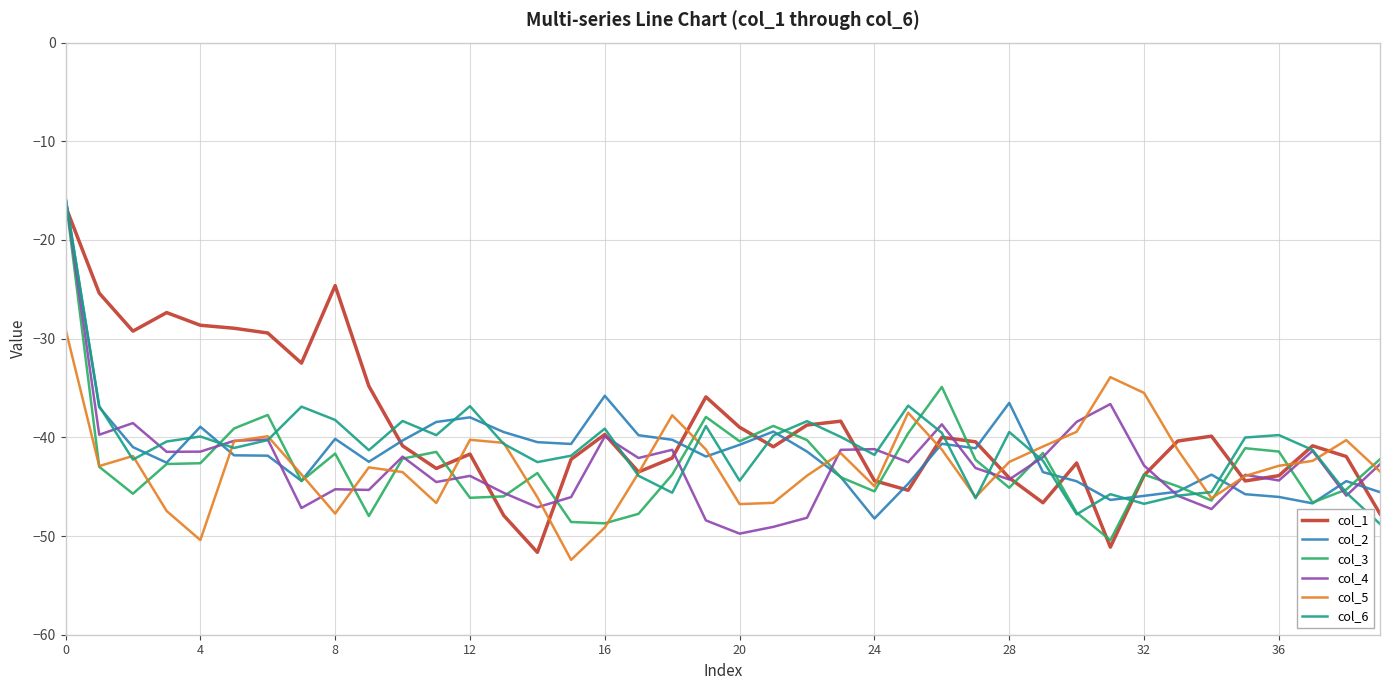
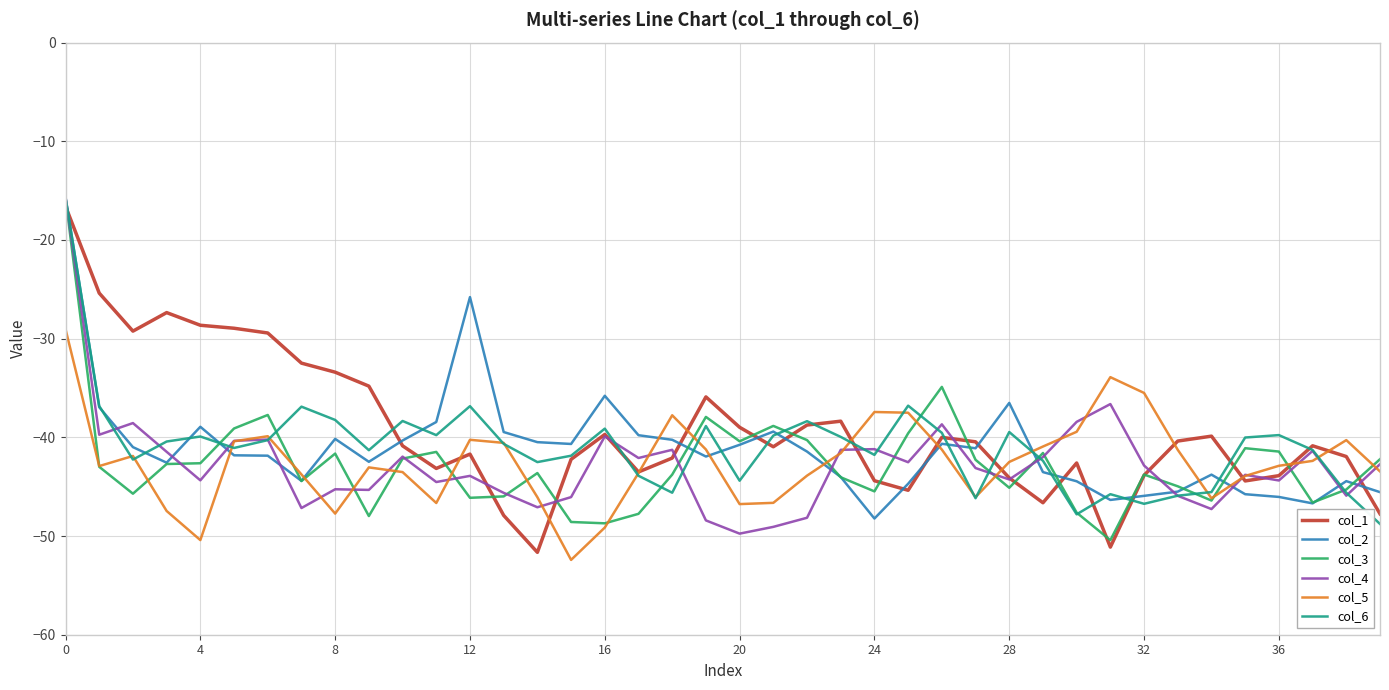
  {
    "col_1": {
      "0": -17,
      "4": -29,
-     "8": -25,
+     "8": -33,
      "12": -42,
      "20": -39,
      "24": -44,
      "36": -44
    },
    "col_2": {
      "4": -39,
      "8": -40,
-     "12": -38,
+     "12": -26,
      "16": -36,
      "20": -41,
      "24": -48,
      "28": -37,
      "32": -46,
      "36": -46
    },
    "col_4": {
-     "4": -41,
+     "4": -44,
      "8": -45,
      "12": -44,
      "20": -50,
      "24": -41,
      "32": -43,
      "36": -44
    },
    "col_5": {
      "0": -29,
      "4": -50,
      "8": -48,
      "12": -40,
      "16": -49,
      "20": -47,
-     "24": -45,
+     "24": -37,
      "28": -42,
      "32": -35,
      "36": -43
    }
  }
